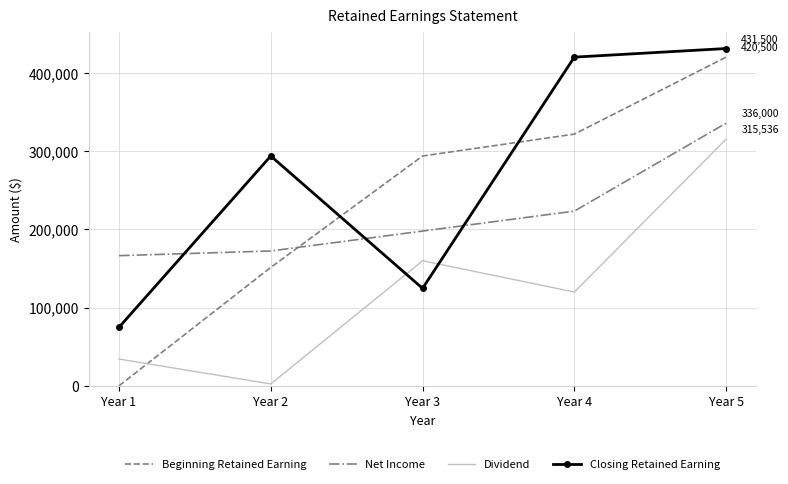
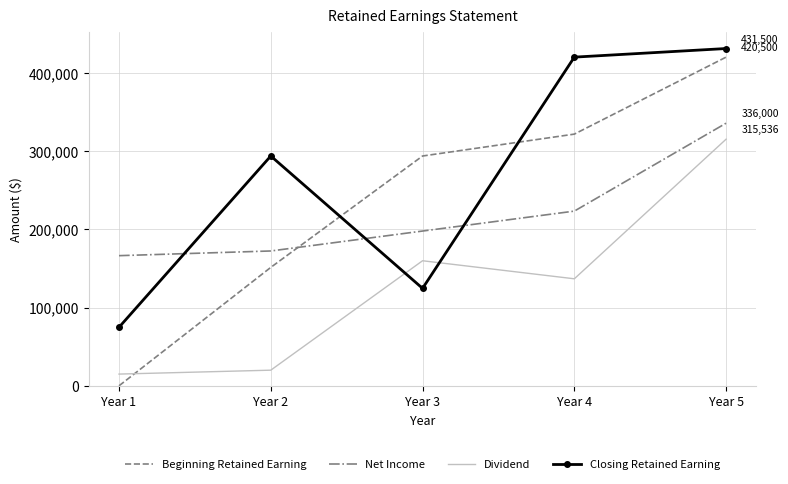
  {
    "Dividend": {
-     "Year 1": "30,000",
-     "Year 2": "0",
+     "Year 1": "20,000",
+     "Year 2": "20,000",
      "Year 3": "160,000",
-     "Year 4": "120,000"
+     "Year 4": "140,000"
    },
    "Closing Retained Earning": {
      "Year 5": "431,500"
    }
  }
